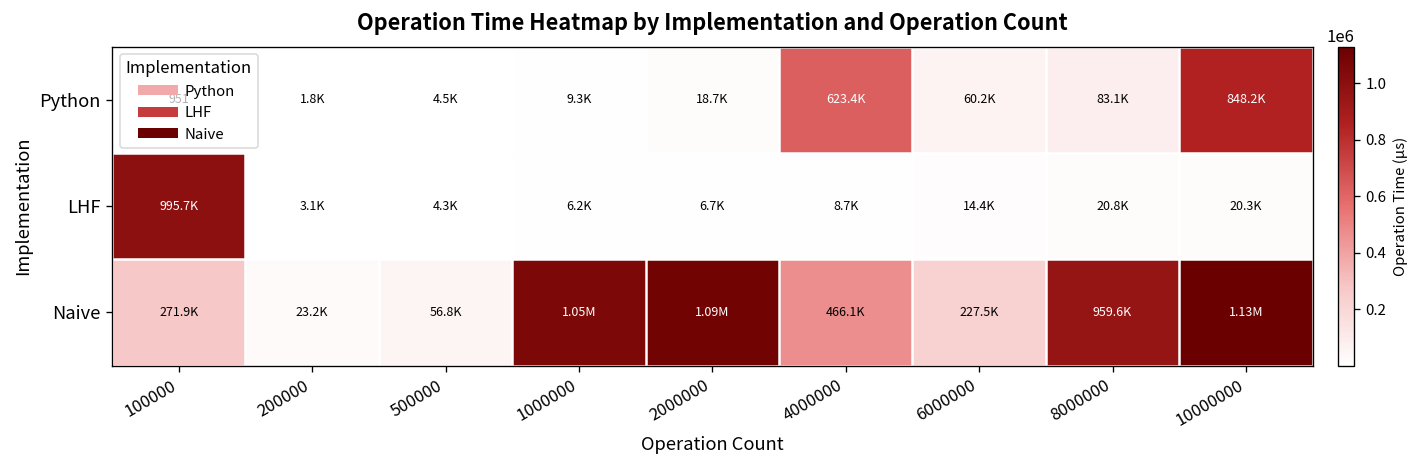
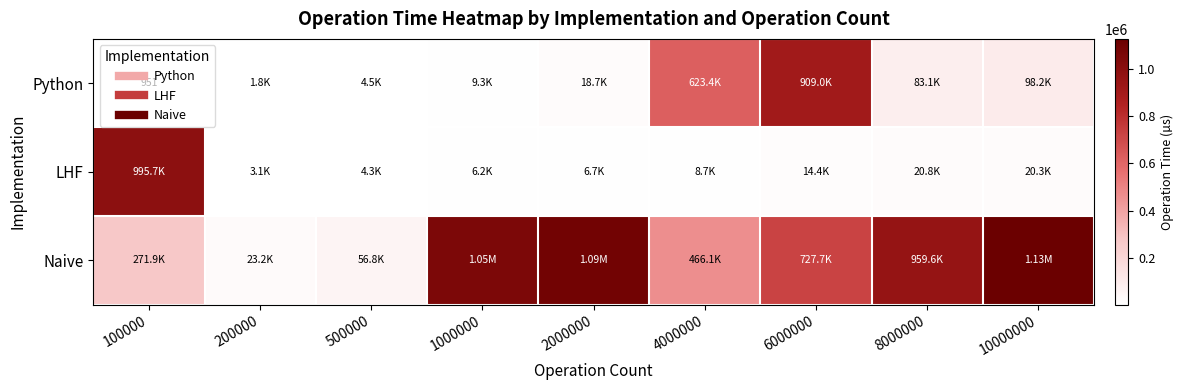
  {
    "Python": {
      "200000": "1.8K",
      "500000": "4.5K",
      "1000000": "9.3K",
      "2000000": "18.7K",
      "4000000": "623.4K",
-     "6000000": "60.2K",
+     "6000000": "909.0K",
      "8000000": "83.1K",
-     "10000000": "848.2K"
+     "10000000": "98.2K"
    },
    "LHF": {
      "100000": "995.7K",
      "200000": "3.1K",
      "500000": "4.3K",
      "1000000": "6.2K",
      "2000000": "6.7K",
      "4000000": "8.7K",
      "6000000": "14.4K",
      "8000000": "20.8K",
      "10000000": "20.3K"
    },
    "Naive": {
      "100000": "271.9K",
      "200000": "23.2K",
      "500000": "56.8K",
      "1000000": "1.05M",
      "2000000": "1.09M",
      "4000000": "466.1K",
-     "6000000": "227.5K",
+     "6000000": "727.7K",
      "8000000": "959.6K",
      "10000000": "1.13M"
    }
  }
